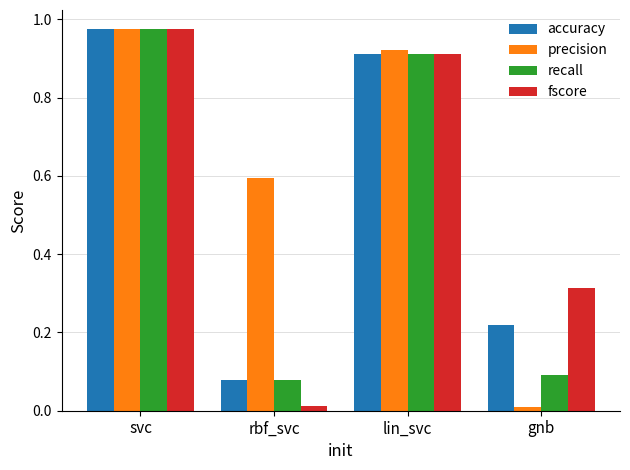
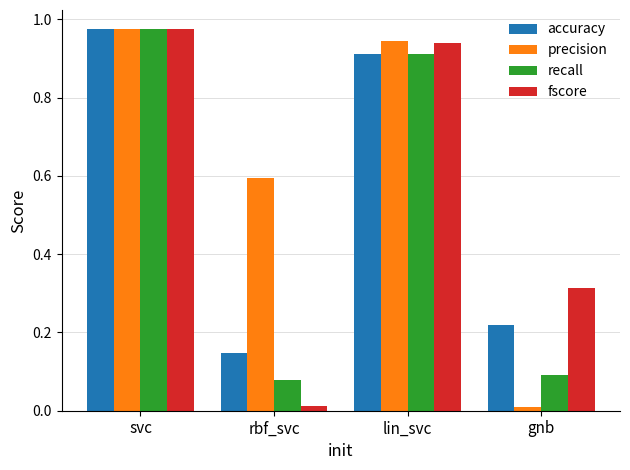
  {
    "accuracy": {
      "svc": 0.97,
-     "rbf_svc": 0.08,
+     "rbf_svc": 0.15,
      "lin_svc": 0.91,
      "gnb": 0.22
    },
    "precision": {
      "svc": 0.98,
      "rbf_svc": 0.59,
-     "lin_svc": 0.92,
+     "lin_svc": 0.94,
      "gnb": 0.01
    },
    "recall": {
      "svc": 0.97,
      "rbf_svc": 0.08,
      "lin_svc": 0.91,
      "gnb": 0.09
    },
    "fscore": {
      "svc": 0.97,
      "rbf_svc": 0.01,
-     "lin_svc": 0.91,
+     "lin_svc": 0.94,
      "gnb": 0.31
    }
  }
